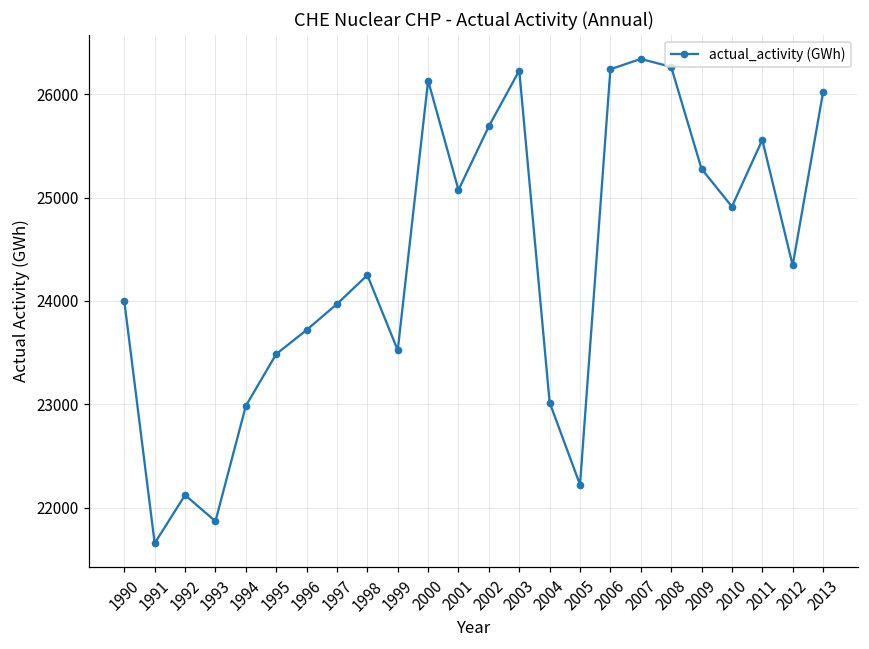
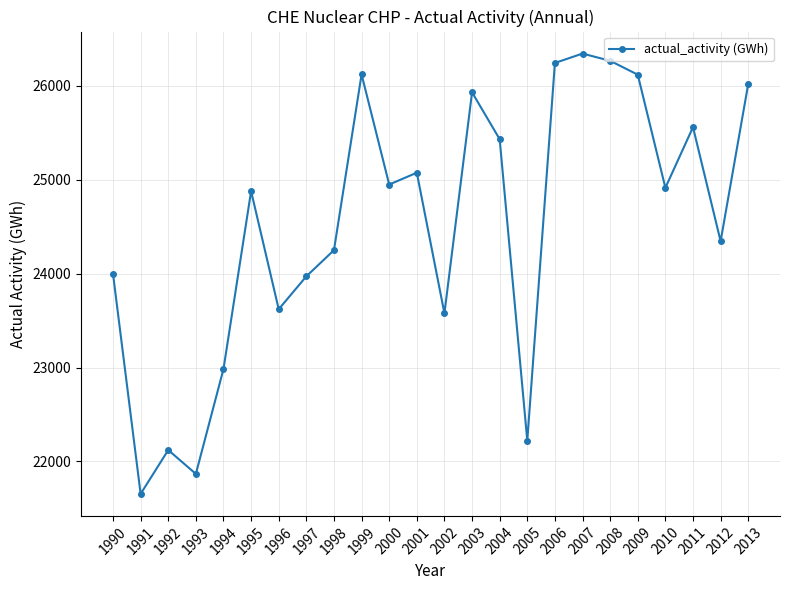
  {
    "1990": 24000,
    "1991": 21700,
    "1992": 22100,
    "1993": 21900,
    "1994": 23000,
-   "1995": 23500,
-   "1996": 23700,
+   "1995": 24900,
+   "1996": 23600,
    "1997": 24000,
    "1998": 24300,
-   "1999": 23500,
-   "2000": 26100,
+   "1999": 26100,
+   "2000": 24900,
    "2001": 25100,
-   "2002": 25700,
-   "2003": 26200,
-   "2004": 23000,
+   "2002": 23600,
+   "2003": 25900,
+   "2004": 25400,
    "2005": 22200,
    "2006": 26200,
    "2007": 26300,
-   "2009": 25300,
+   "2009": 26100,
    "2010": 24900,
    "2011": 25600,
    "2012": 24300,
    "2013": 26000
  }
